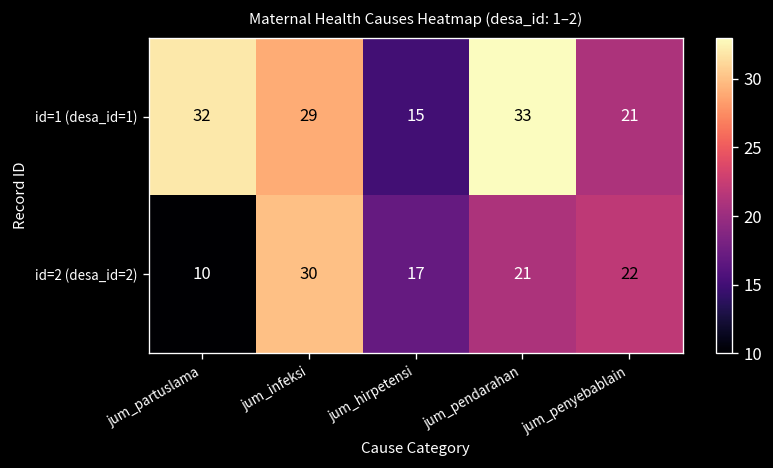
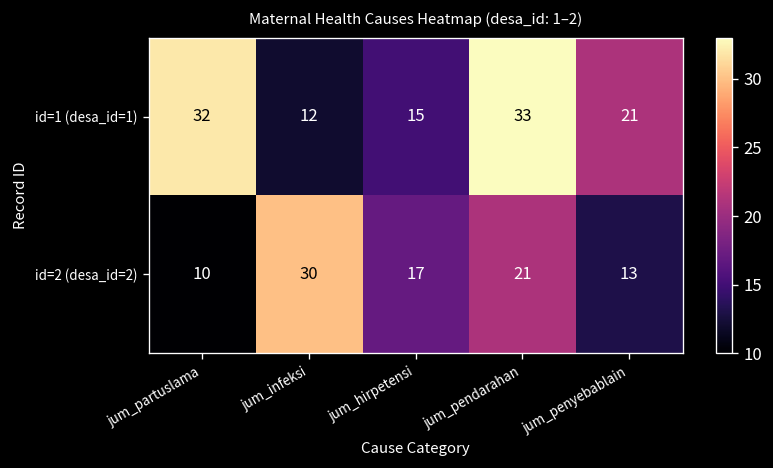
  {
    "id=1 (desa_id=1)": {
      "jum_partuslama": 32,
-     "jum_infeksi": 29,
+     "jum_infeksi": 12,
      "jum_hirpetensi": 15,
      "jum_pendarahan": 33,
      "jum_penyebablain": 21
    },
    "id=2 (desa_id=2)": {
      "jum_partuslama": 10,
      "jum_infeksi": 30,
      "jum_hirpetensi": 17,
      "jum_pendarahan": 21,
-     "jum_penyebablain": 22
+     "jum_penyebablain": 13
    }
  }
